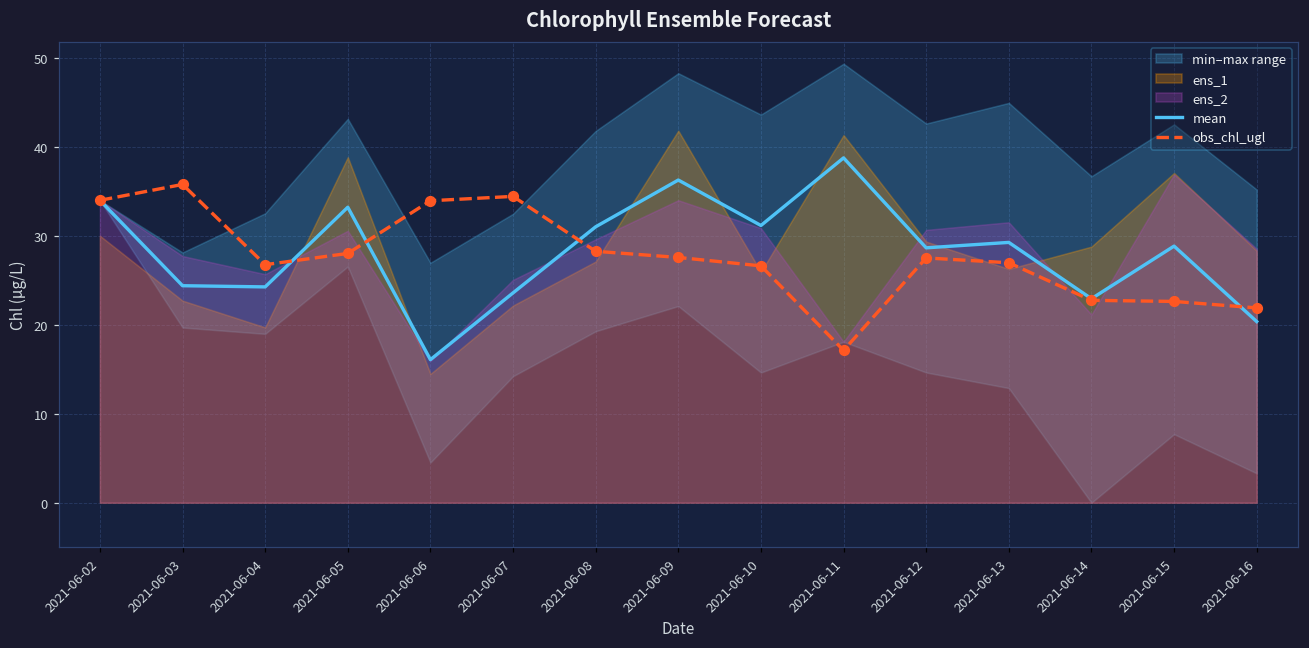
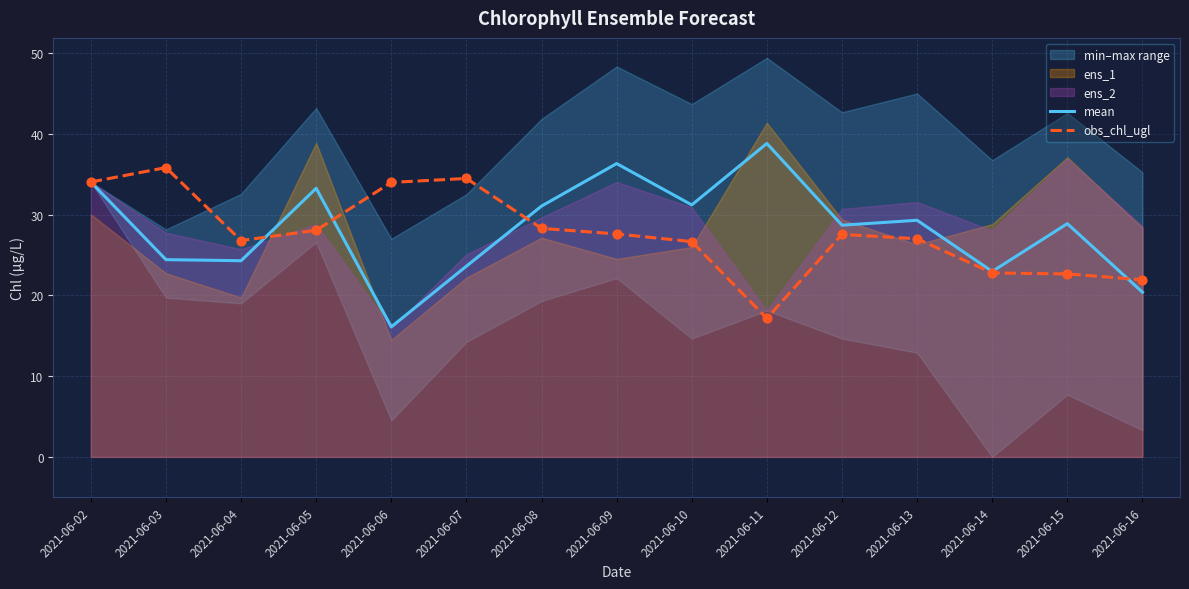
  {
    "ens_1": {
      "2021-06-02": 30,
      "2021-06-03": 23,
      "2021-06-04": 20,
      "2021-06-05": 39,
      "2021-06-06": 14,
      "2021-06-07": 22,
      "2021-06-08": 27,
-     "2021-06-09": 42,
+     "2021-06-09": 25,
      "2021-06-10": 26,
      "2021-06-11": 41,
      "2021-06-12": 29,
      "2021-06-13": 26,
      "2021-06-14": 29
    },
    "obs_chl_ugl": {
      "2021-06-03": 36,
      "2021-06-04": 27,
      "2021-06-05": 28,
      "2021-06-06": 34,
      "2021-06-07": 34,
      "2021-06-08": 28,
      "2021-06-09": 28,
      "2021-06-10": 27,
      "2021-06-11": 17,
      "2021-06-12": 28,
      "2021-06-13": 27,
      "2021-06-15": 23,
      "2021-06-16": 22
    },
    "ens_2": {
      "2021-06-03": 28,
      "2021-06-04": 26,
-     "2021-06-05": 31,
+     "2021-06-05": 29,
      "2021-06-07": 25,
      "2021-06-08": 30,
      "2021-06-09": 34,
      "2021-06-11": 18,
      "2021-06-12": 31,
      "2021-06-13": 32,
-     "2021-06-14": 21
+     "2021-06-14": 28
    }
  }
